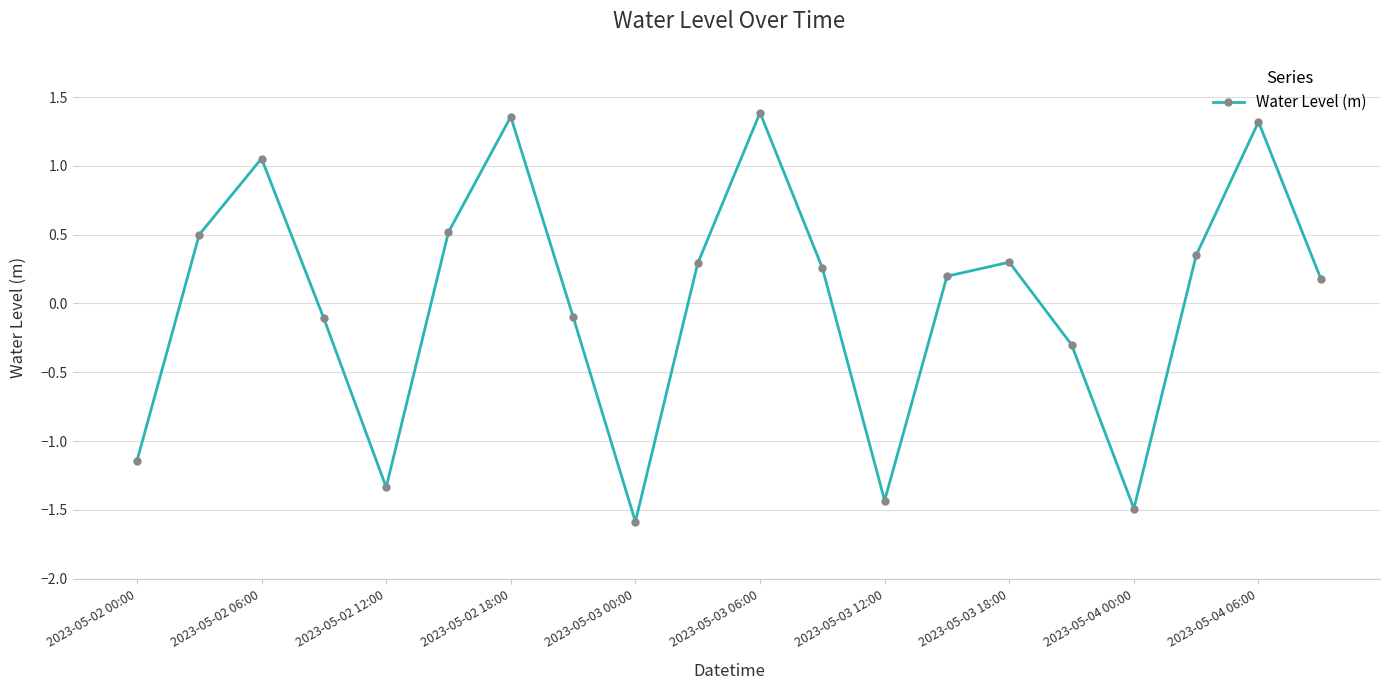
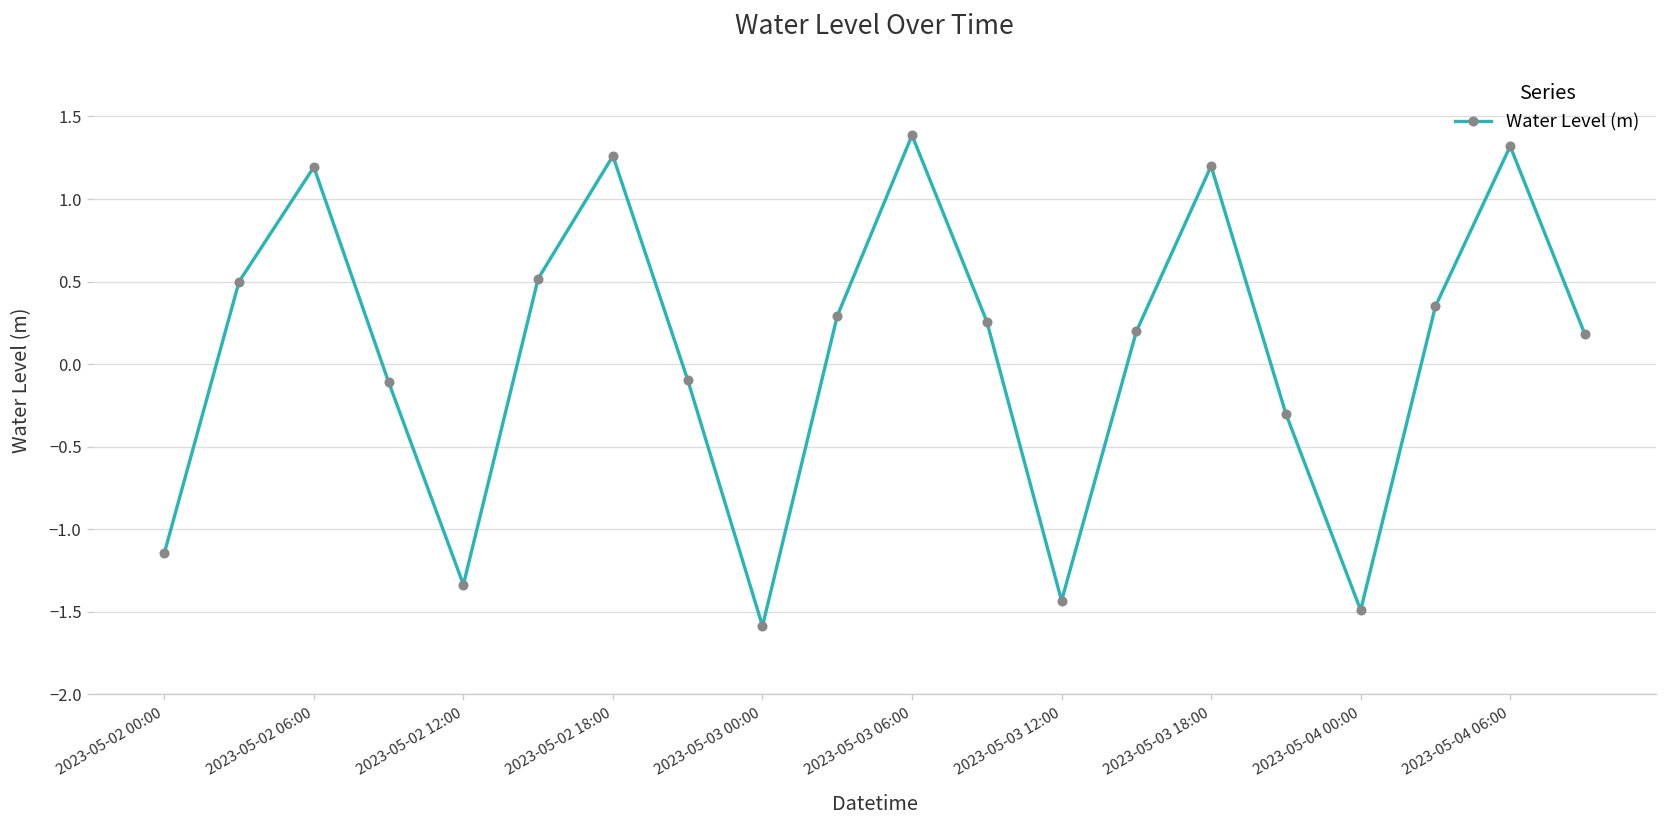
  {
    "2023-05-02 00:00": -1.14,
-   "2023-05-02 06:00": 1.05,
+   "2023-05-02 06:00": 1.19,
    "2023-05-02 12:00": -1.34,
-   "2023-05-02 18:00": 1.36,
+   "2023-05-02 18:00": 1.26,
    "2023-05-03 00:00": -1.59,
    "2023-05-03 06:00": 1.39,
    "2023-05-03 12:00": -1.43,
-   "2023-05-03 18:00": 0.3,
+   "2023-05-03 18:00": 1.2,
    "2023-05-04 00:00": -1.49,
    "2023-05-04 06:00": 1.32
  }
